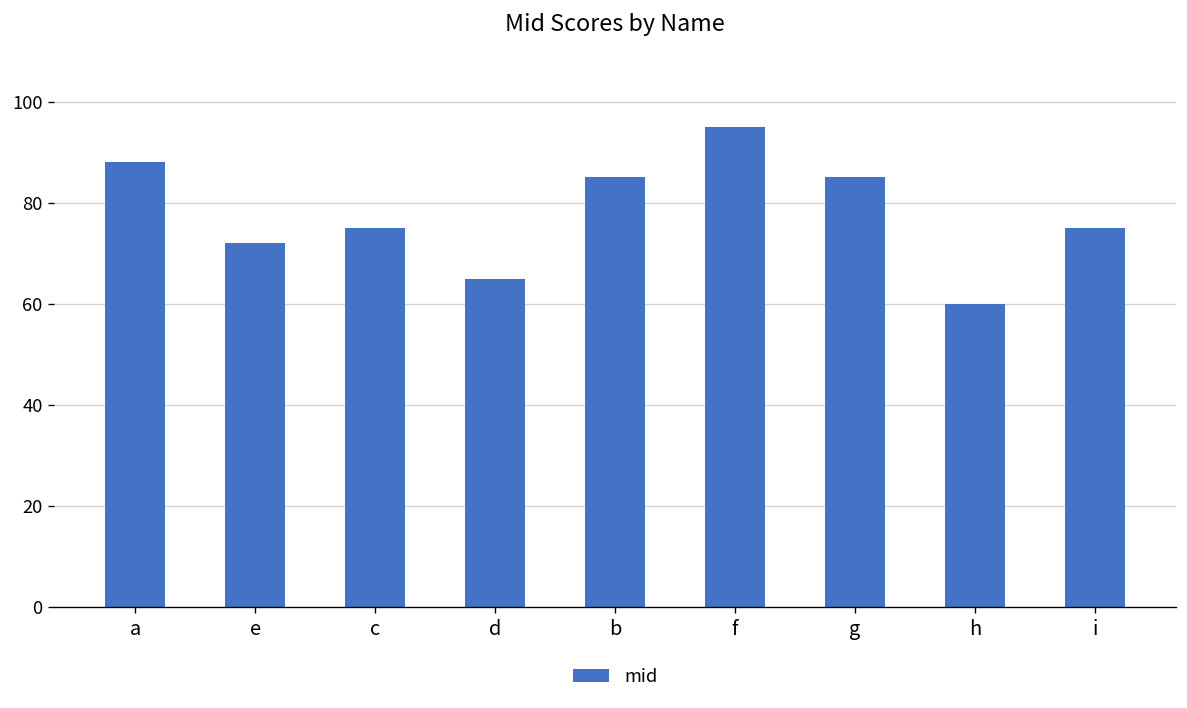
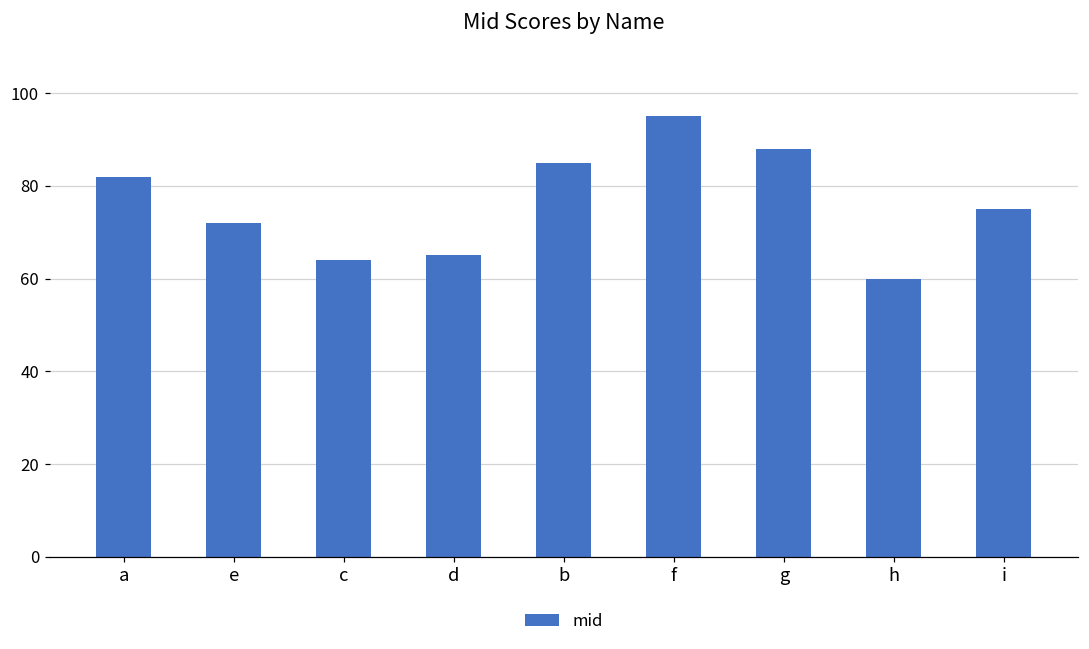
  {
-   "a": 88,
+   "a": 82,
    "e": 72,
-   "c": 75,
+   "c": 64,
    "d": 65,
    "b": 85,
    "f": 95,
-   "g": 85,
+   "g": 88,
    "h": 60,
    "i": 75
  }
